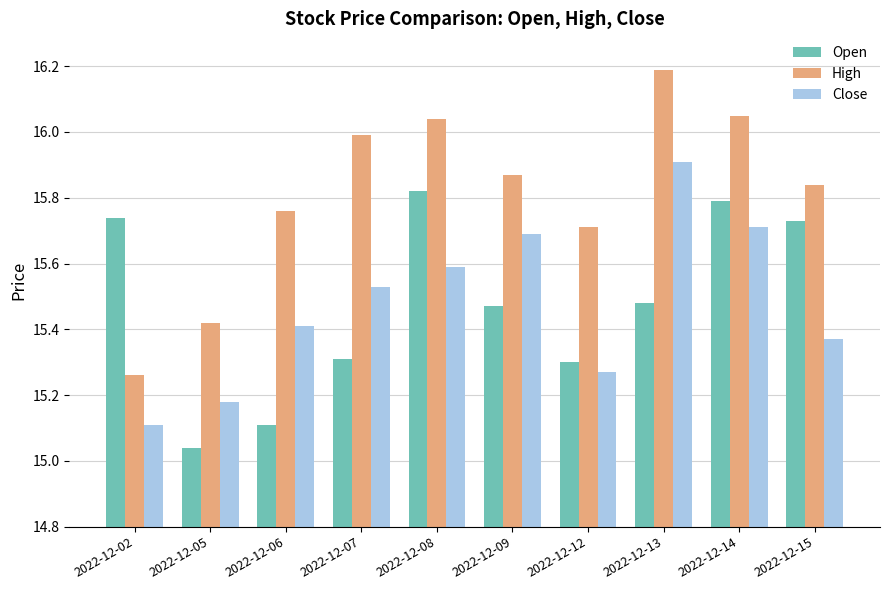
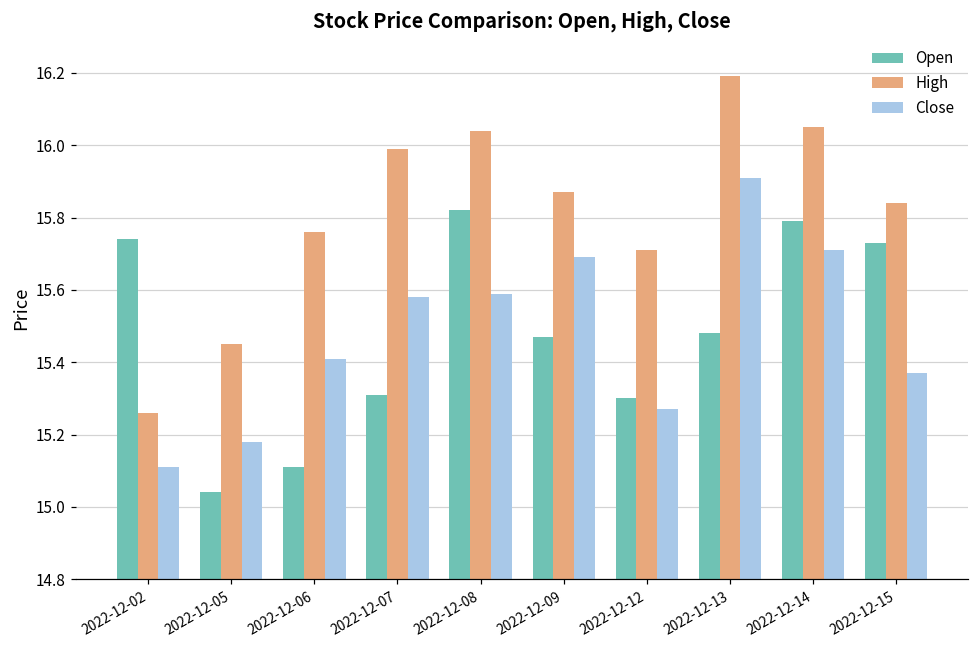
  {
    "Open": {
      "2022-12-02": 15.74,
      "2022-12-05": 15.04,
      "2022-12-06": 15.11,
      "2022-12-07": 15.31,
      "2022-12-08": 15.82,
      "2022-12-09": 15.47,
      "2022-12-12": 15.30,
      "2022-12-13": 15.48,
      "2022-12-14": 15.79,
      "2022-12-15": 15.73
    },
    "High": {
      "2022-12-02": 15.26,
-     "2022-12-05": 15.42,
+     "2022-12-05": 15.45,
      "2022-12-06": 15.76,
      "2022-12-07": 15.99,
      "2022-12-08": 16.04,
      "2022-12-09": 15.87,
      "2022-12-12": 15.71,
      "2022-12-13": 16.19,
      "2022-12-14": 16.05,
      "2022-12-15": 15.84
    },
    "Close": {
      "2022-12-02": 15.11,
      "2022-12-05": 15.18,
      "2022-12-06": 15.41,
-     "2022-12-07": 15.53,
+     "2022-12-07": 15.58,
      "2022-12-08": 15.59,
      "2022-12-09": 15.69,
      "2022-12-12": 15.27,
      "2022-12-13": 15.91,
      "2022-12-14": 15.71,
      "2022-12-15": 15.37
    }
  }
